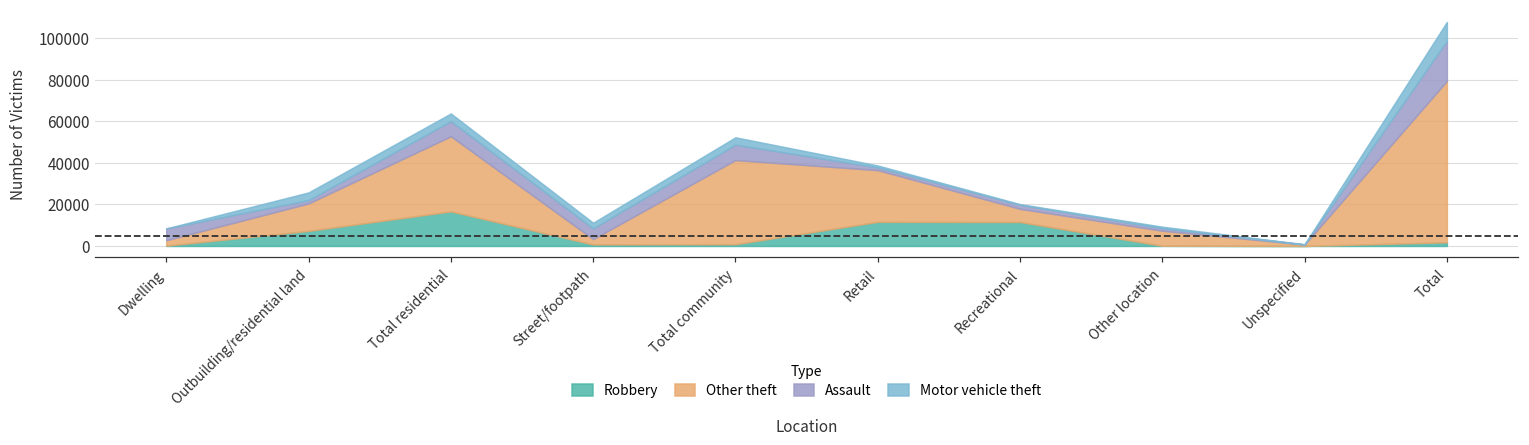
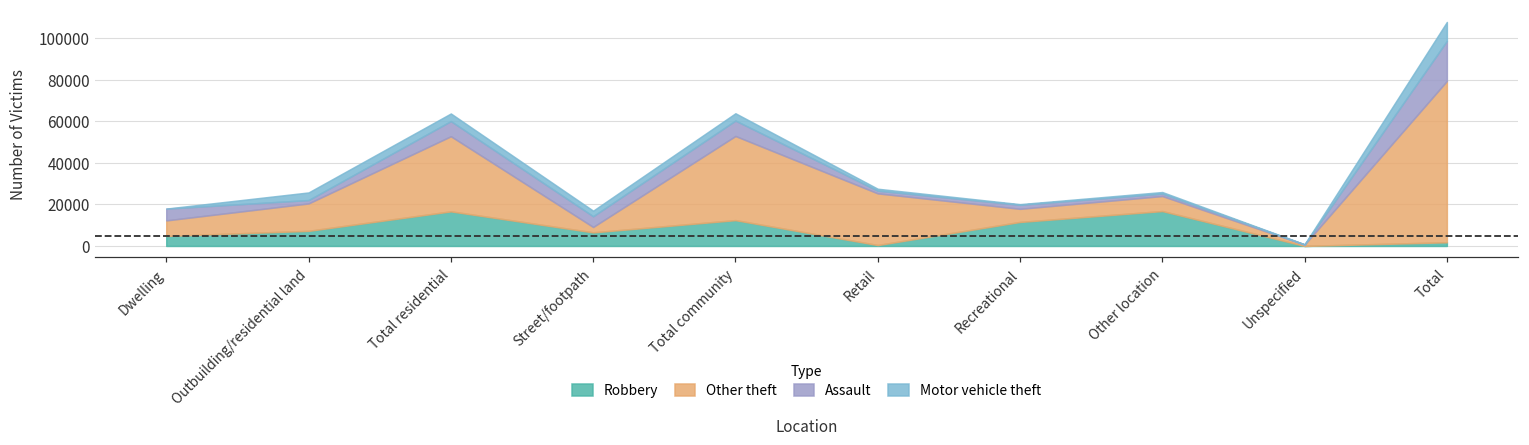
  {
    "Robbery": {
-     "Dwelling": 0,
+     "Dwelling": 5000,
      "Outbuilding/residential land": 7000,
      "Total residential": 17000,
-     "Street/footpath": 1000,
-     "Total community": 1000,
-     "Retail": 12000,
+     "Street/footpath": 7000,
+     "Total community": 12000,
+     "Retail": 0,
      "Recreational": 12000,
-     "Other location": 0,
+     "Other location": 17000,
      "Total": 2000
    },
    "Other theft": {
-     "Dwelling": 3000,
+     "Dwelling": 7000,
      "Outbuilding/residential land": 13000,
      "Total residential": 36000,
      "Street/footpath": 3000,
      "Total community": 41000,
      "Recreational": 6000,
      "Total": 78000
    }
  }
